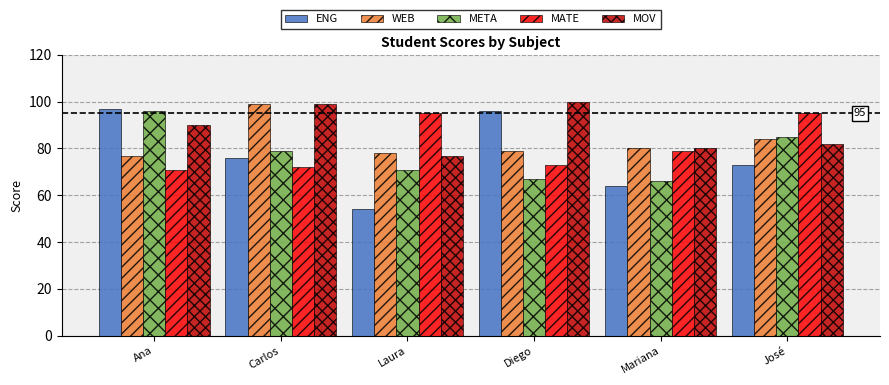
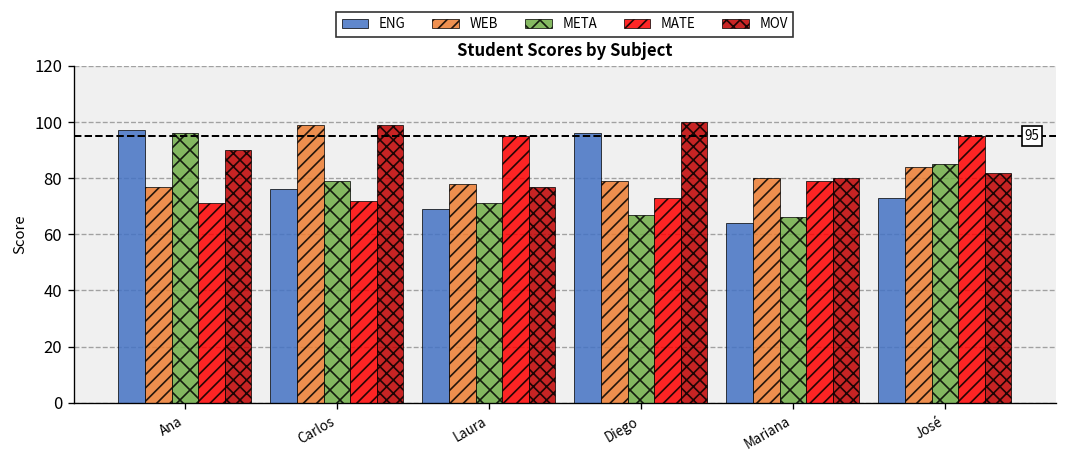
  {
    "ENG": {
      "Ana": 97,
      "Carlos": 76,
-     "Laura": 54,
+     "Laura": 69,
      "Diego": 96,
      "Mariana": 64,
      "José": 73
    },
    "WEB": {
      "Ana": 77,
      "Carlos": 99,
      "Laura": 78,
      "Diego": 79,
      "Mariana": 80,
      "José": 84
    },
    "META": {
      "Ana": 96,
      "Carlos": 79,
      "Laura": 71,
      "Diego": 67,
      "Mariana": 66,
      "José": 85
    },
    "MATE": {
      "Ana": 71,
      "Carlos": 72,
      "Laura": 95,
      "Diego": 73,
      "Mariana": 79,
      "José": 95
    },
    "MOV": {
      "Ana": 90,
      "Carlos": 99,
      "Laura": 77,
      "Diego": 100,
      "Mariana": 80,
      "José": 82
    }
  }
